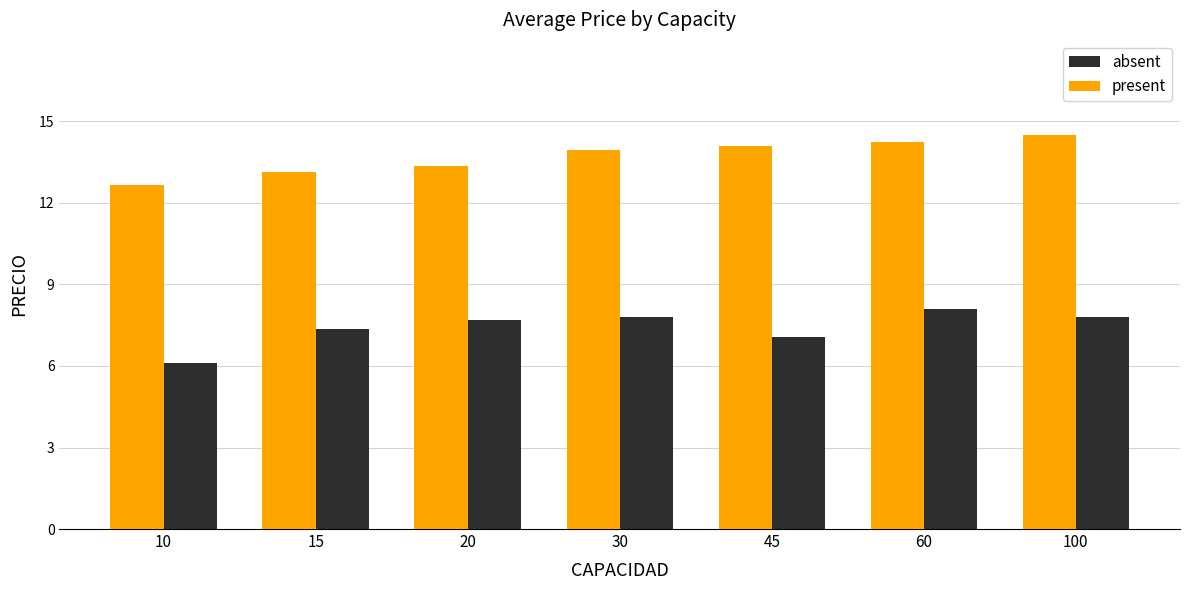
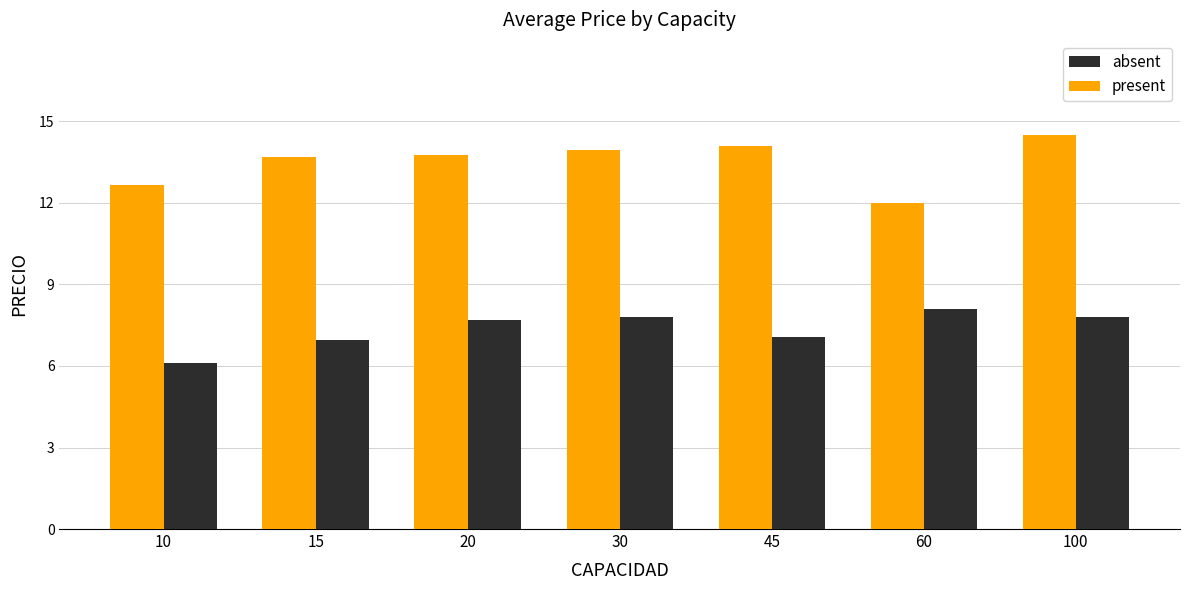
  {
    "present": {
      "10": 12.6,
-     "15": 13.2,
-     "20": 13.3,
+     "15": 13.7,
+     "20": 13.7,
      "30": 13.9,
      "45": 14.1,
-     "60": 14.3,
+     "60": 12.0,
      "100": 14.5
    },
    "absent": {
      "10": 6.1,
-     "15": 7.4,
+     "15": 7.0,
      "20": 7.7,
      "30": 7.8,
      "45": 7.1,
      "60": 8.1,
      "100": 7.8
    }
  }
